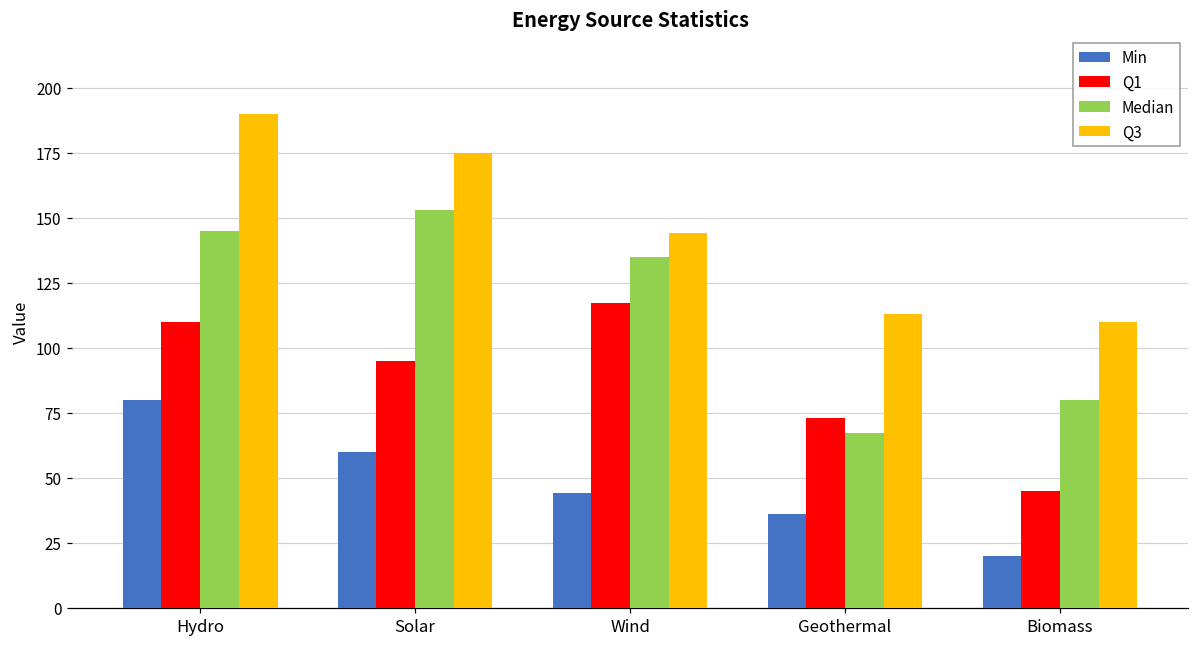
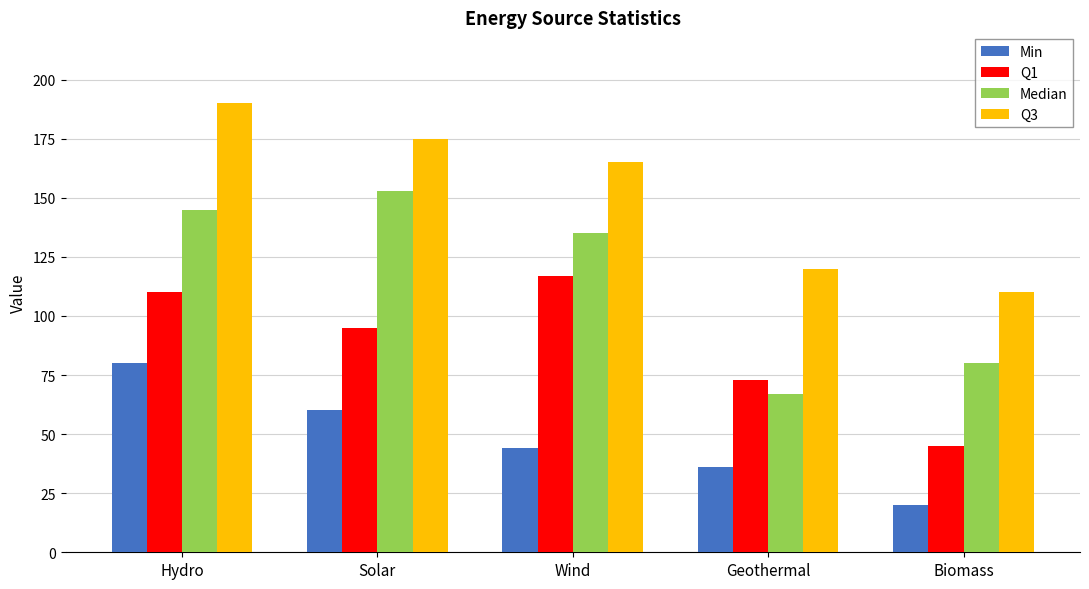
  {
    "Min": {
      "Hydro": 80,
      "Solar": 60,
      "Wind": 44,
      "Geothermal": 36,
      "Biomass": 20
    },
    "Q1": {
      "Hydro": 110,
      "Solar": 95,
      "Wind": 117,
      "Geothermal": 73,
      "Biomass": 45
    },
    "Median": {
      "Hydro": 145,
      "Solar": 153,
      "Wind": 135,
      "Geothermal": 67,
      "Biomass": 80
    },
    "Q3": {
      "Hydro": 190,
      "Solar": 175,
-     "Wind": 144,
-     "Geothermal": 113,
+     "Wind": 165,
+     "Geothermal": 120,
      "Biomass": 110
    }
  }
